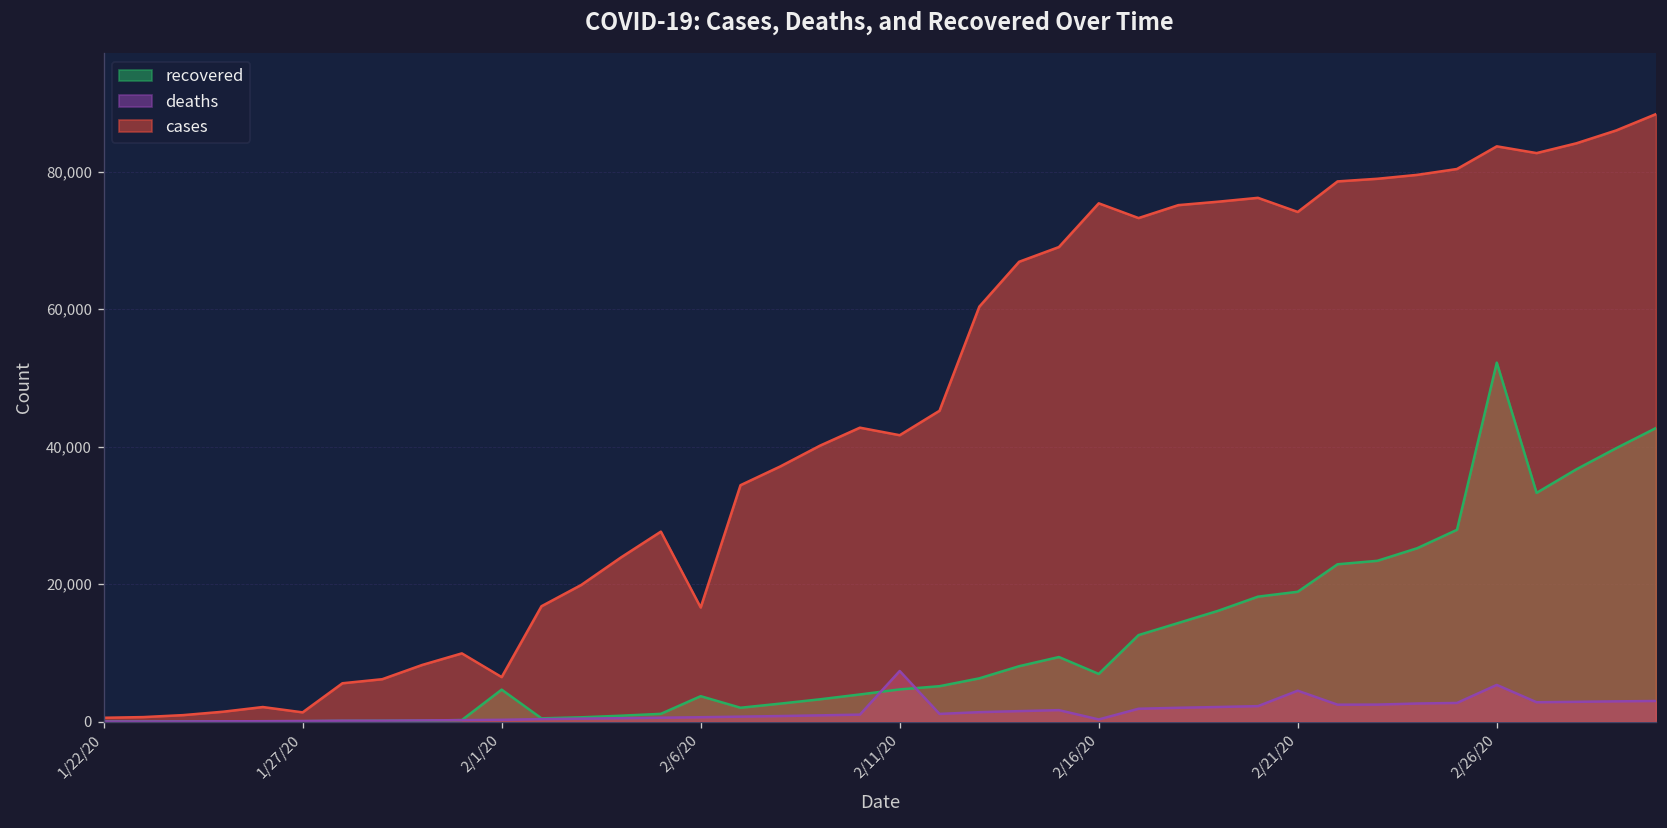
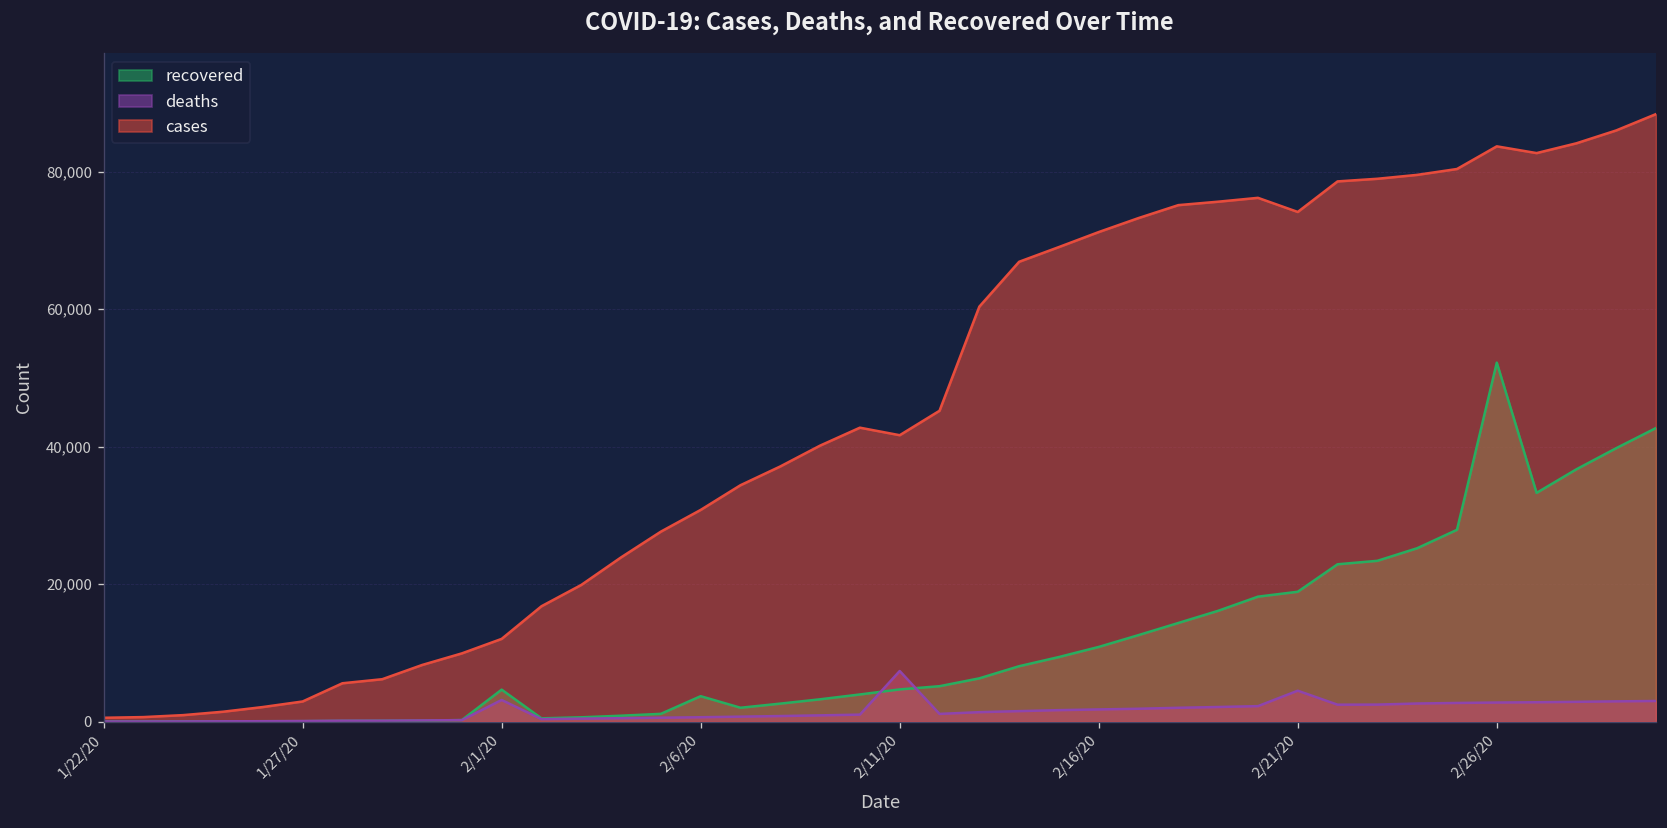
  {
    "recovered": {
      "2/1/20": "5,000",
      "2/6/20": "4,000",
      "2/11/20": "5,000",
-     "2/16/20": "7,000",
+     "2/16/20": "11,000",
      "2/21/20": "19,000",
      "2/26/20": "52,000"
    },
    "deaths": {
-     "2/1/20": "0",
+     "2/1/20": "3,000",
      "2/6/20": "1,000",
      "2/11/20": "7,000",
-     "2/16/20": "0",
+     "2/16/20": "2,000",
      "2/21/20": "4,000",
-     "2/26/20": "5,000"
+     "2/26/20": "3,000"
    },
    "cases": {
      "1/22/20": "1,000",
-     "1/27/20": "1,000",
-     "2/1/20": "6,000",
-     "2/6/20": "17,000",
+     "1/27/20": "3,000",
+     "2/1/20": "12,000",
+     "2/6/20": "31,000",
      "2/11/20": "42,000",
-     "2/16/20": "75,000",
+     "2/16/20": "71,000",
      "2/21/20": "74,000",
      "2/26/20": "84,000"
    }
  }
